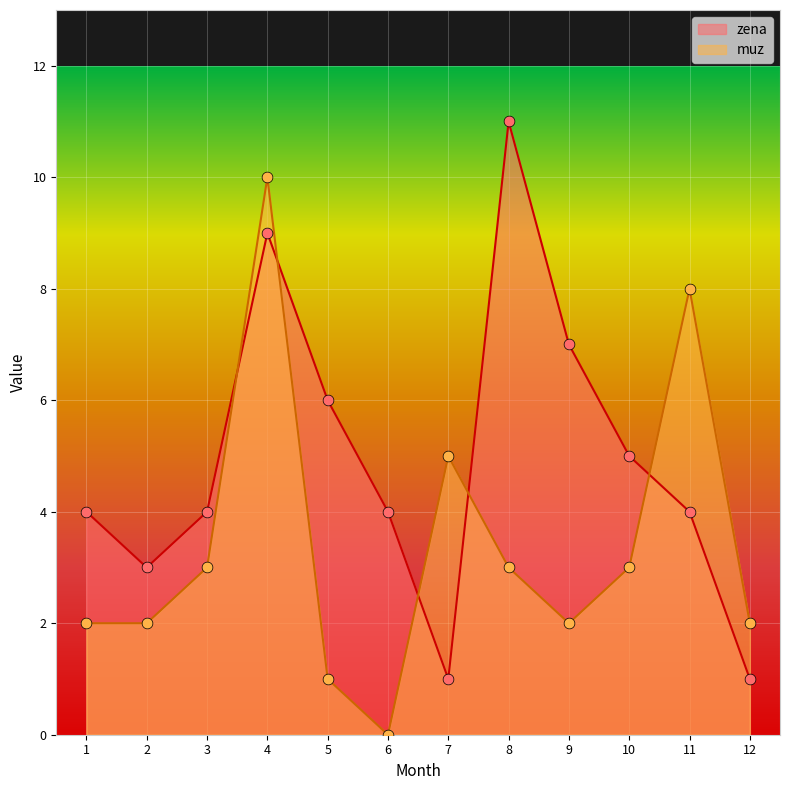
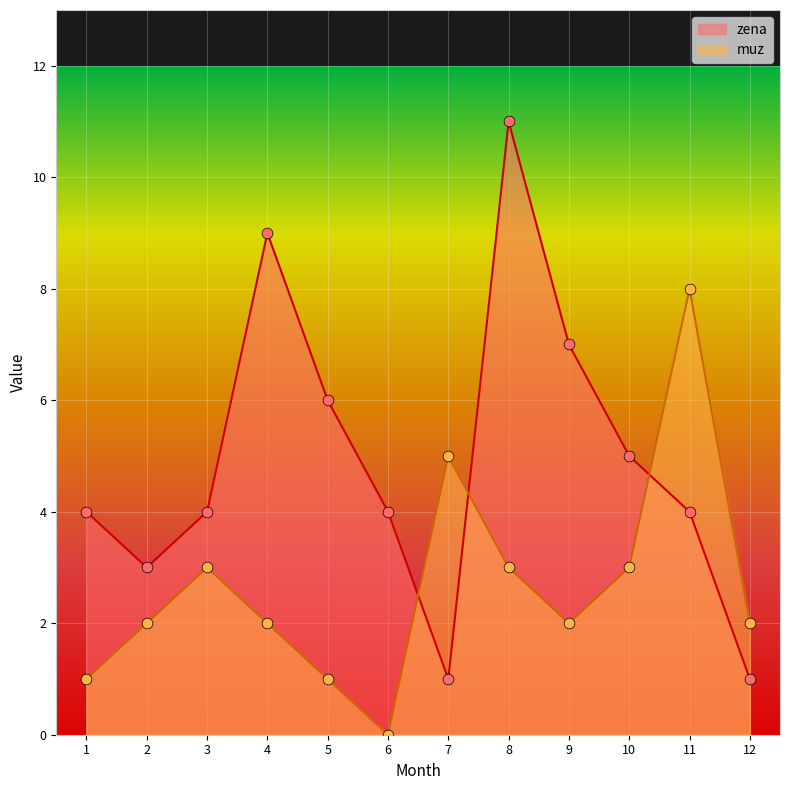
  {
    "zena": {
      "1": 4,
      "2": 3,
      "3": 4,
      "4": 9,
      "5": 6,
      "6": 4,
      "7": 1,
      "8": 11,
      "9": 7,
      "10": 5,
      "11": 4,
      "12": 1
    },
    "muz": {
-     "1": 2,
+     "1": 1,
      "2": 2,
      "3": 3,
-     "4": 10,
+     "4": 2,
      "5": 1,
      "6": 0,
      "7": 5,
      "8": 3,
      "9": 2,
      "10": 3,
      "11": 8,
      "12": 2
    }
  }
